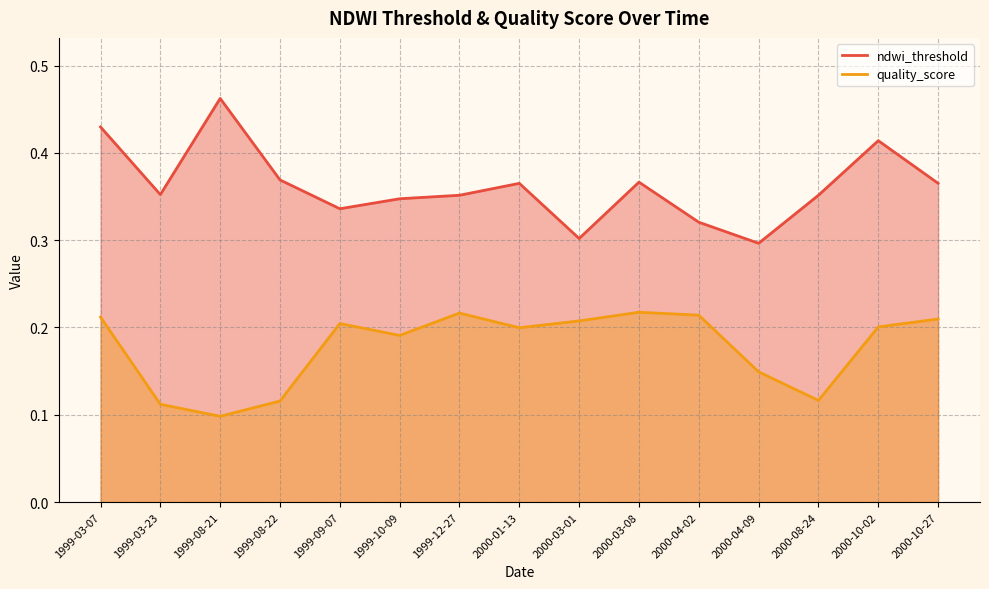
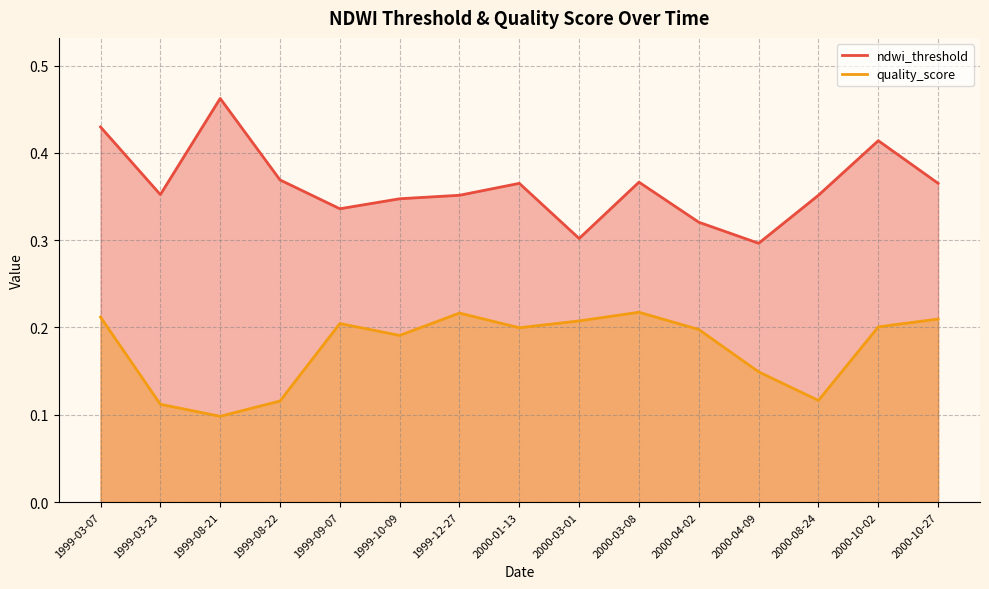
  {
    "ndwi_threshold": {
      "1999-03-07": 0.43,
      "1999-03-23": 0.35,
      "1999-08-21": 0.46,
      "1999-08-22": 0.37,
      "1999-09-07": 0.34,
      "1999-10-09": 0.35,
      "1999-12-27": 0.35,
      "2000-01-13": 0.37,
      "2000-03-01": 0.30,
      "2000-03-08": 0.37,
      "2000-04-02": 0.32,
      "2000-04-09": 0.30,
      "2000-08-24": 0.35,
      "2000-10-02": 0.41,
      "2000-10-27": 0.37
    },
    "quality_score": {
      "1999-03-07": 0.21,
      "1999-03-23": 0.11,
      "1999-08-21": 0.10,
      "1999-08-22": 0.12,
      "1999-09-07": 0.20,
      "1999-10-09": 0.19,
      "1999-12-27": 0.22,
      "2000-01-13": 0.20,
      "2000-03-01": 0.21,
      "2000-03-08": 0.22,
-     "2000-04-02": 0.21,
+     "2000-04-02": 0.20,
      "2000-04-09": 0.15,
      "2000-08-24": 0.12,
      "2000-10-02": 0.20,
      "2000-10-27": 0.21
    }
  }
